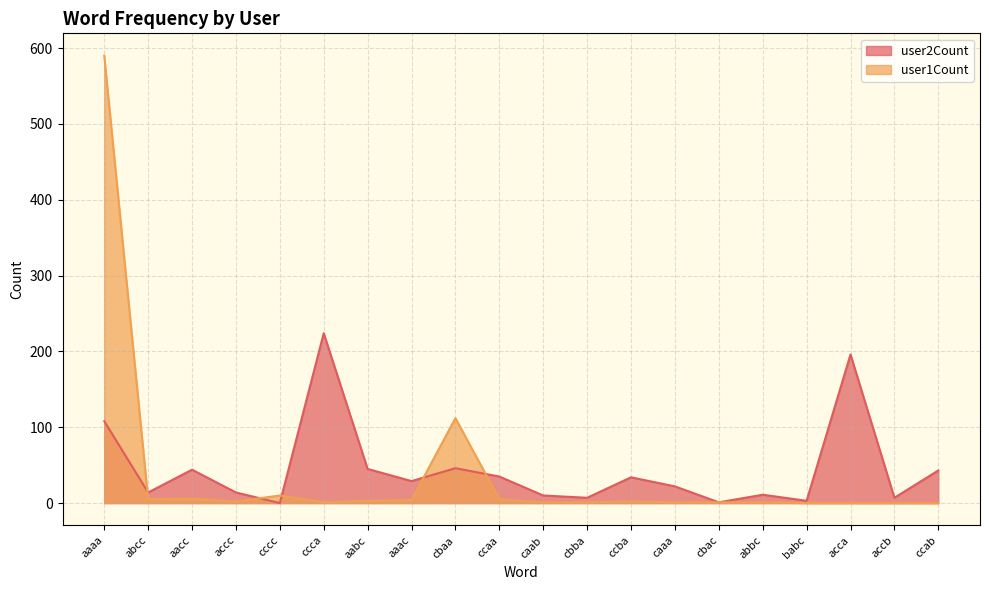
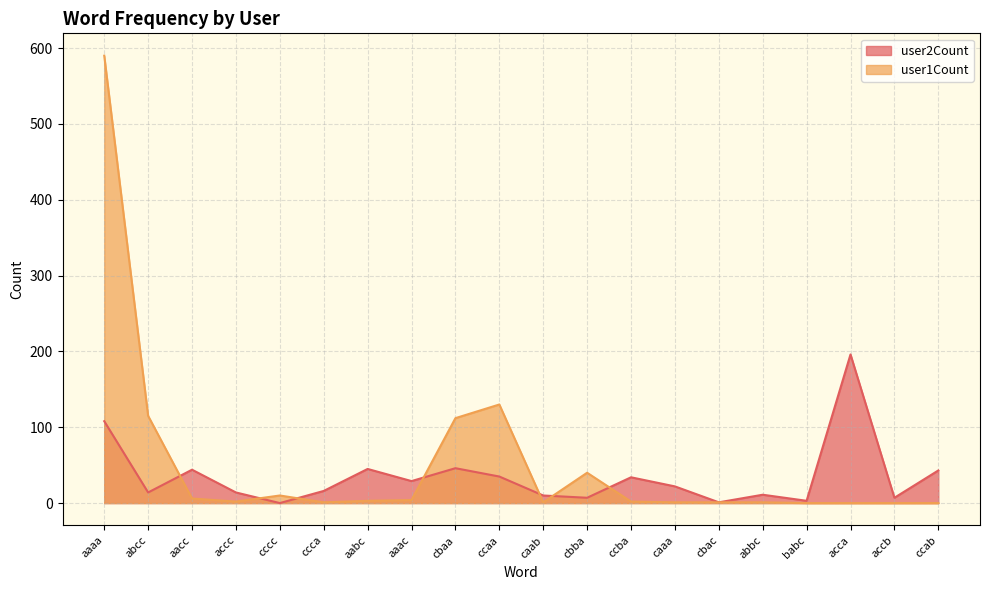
  {
    "user2Count": {
      "aaaa": 110,
      "abcc": 10,
      "aacc": 40,
      "accc": 10,
      "cccc": 0,
-     "ccca": 220,
+     "ccca": 20,
      "aabc": 50,
      "aaac": 30,
      "cbaa": 50,
      "ccaa": 40,
      "caab": 10,
      "cbba": 10,
      "ccba": 30,
      "caaa": 20,
      "abbc": 10,
      "acca": 200,
      "accb": 10,
      "ccab": 40
    },
    "user1Count": {
      "aaaa": 590,
-     "abcc": 10,
+     "abcc": 120,
      "aacc": 10,
      "accc": 0,
      "cccc": 10,
      "ccca": 0,
      "aabc": 0,
      "aaac": 0,
      "cbaa": 110,
-     "ccaa": 10,
+     "ccaa": 130,
      "caab": 0,
-     "cbba": 0,
+     "cbba": 40,
      "ccba": 0,
      "caaa": 0,
      "abbc": 0,
      "acca": 0,
      "accb": 0,
      "ccab": 0
    }
  }
